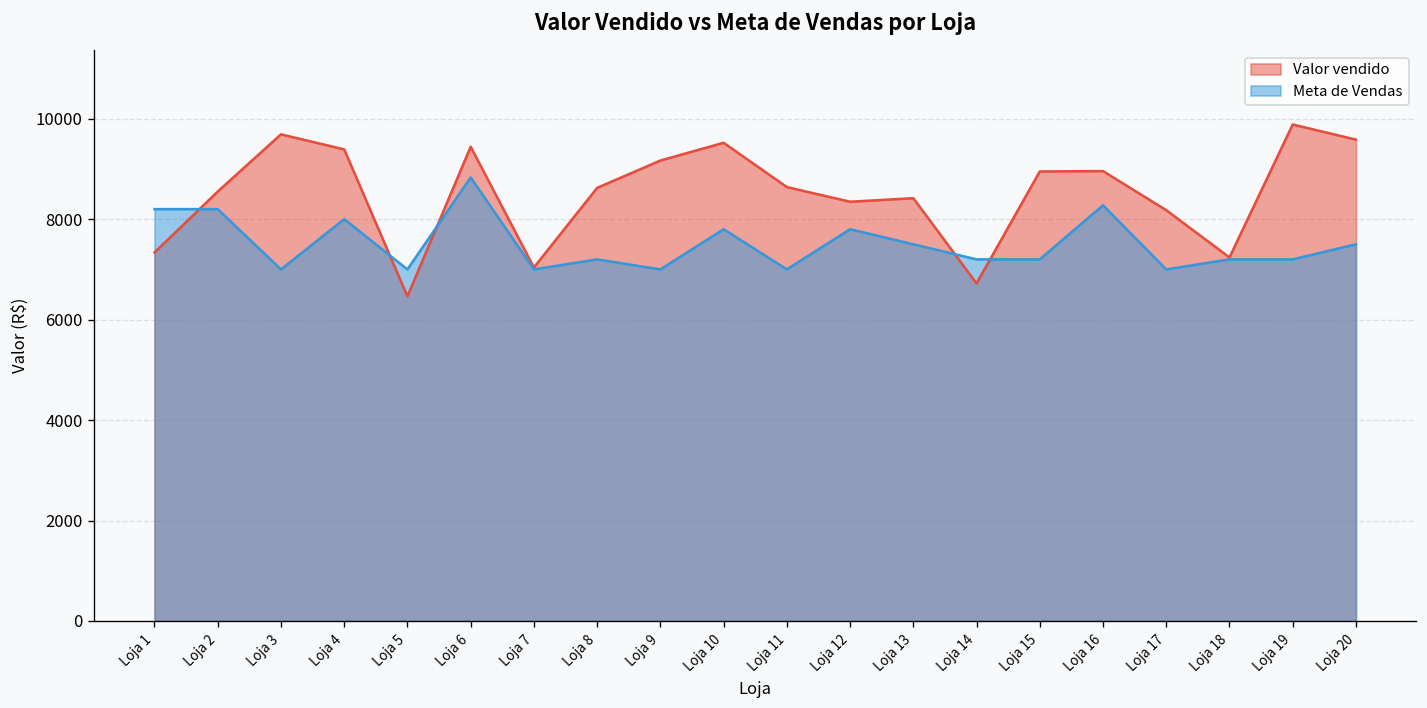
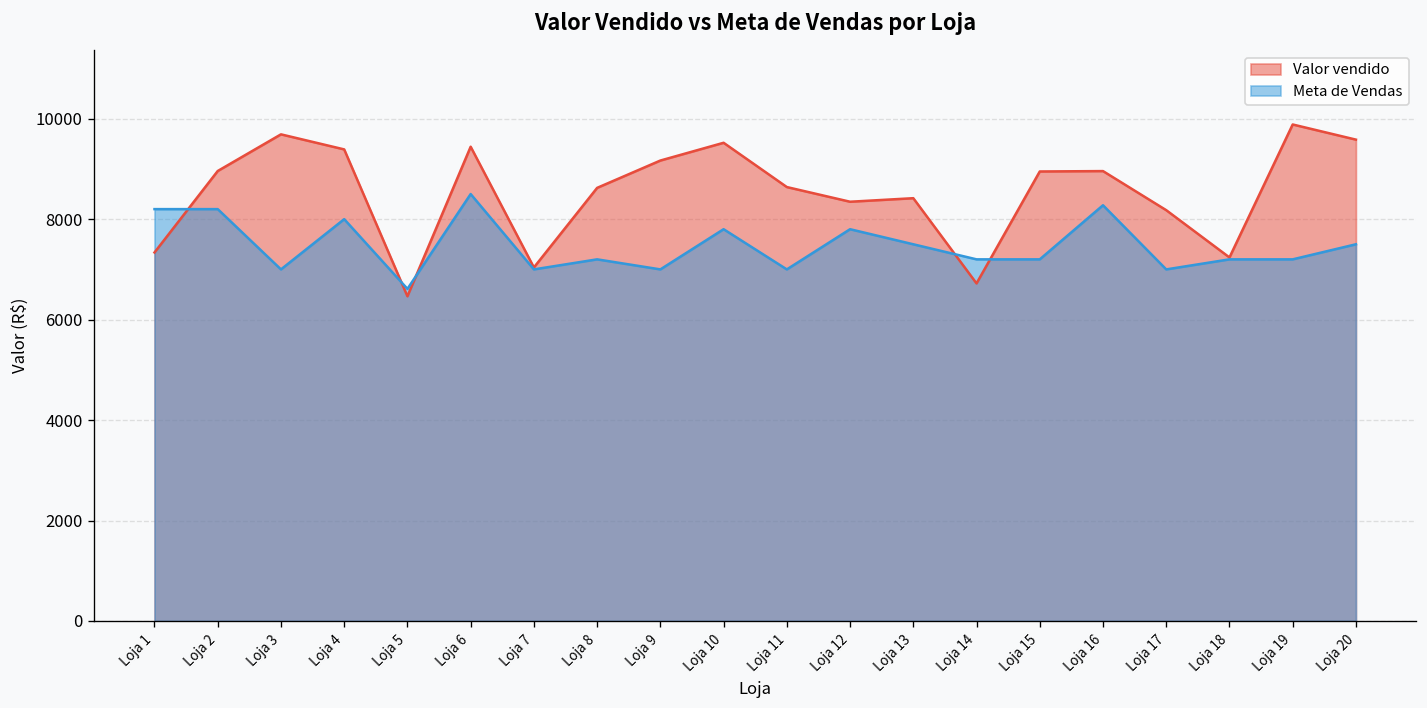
  {
    "Valor vendido": {
      "Loja 1": 7300,
-     "Loja 2": 8600,
+     "Loja 2": 9000,
      "Loja 3": 9700,
      "Loja 4": 9400,
      "Loja 5": 6500,
      "Loja 6": 9400,
      "Loja 8": 8600,
      "Loja 9": 9200,
      "Loja 10": 9500,
      "Loja 11": 8600,
      "Loja 12": 8300,
      "Loja 13": 8400,
      "Loja 14": 6700,
      "Loja 15": 8900,
      "Loja 16": 9000,
      "Loja 17": 8200,
      "Loja 19": 9900,
      "Loja 20": 9600
    },
    "Meta de Vendas": {
      "Loja 1": 8200,
      "Loja 2": 8200,
      "Loja 3": 7000,
      "Loja 4": 8000,
-     "Loja 5": 7000,
-     "Loja 6": 8800,
+     "Loja 5": 6600,
+     "Loja 6": 8500,
      "Loja 8": 7200,
      "Loja 9": 7000,
      "Loja 10": 7800,
      "Loja 11": 7000,
      "Loja 12": 7800,
      "Loja 13": 7500,
      "Loja 14": 7200,
      "Loja 15": 7200,
      "Loja 16": 8300,
      "Loja 17": 7000,
      "Loja 19": 7200,
      "Loja 20": 7500
    }
  }
